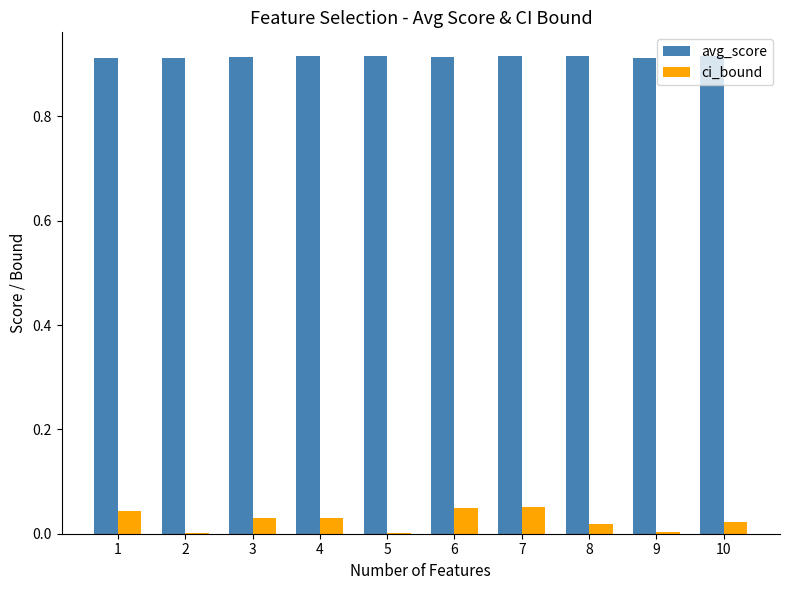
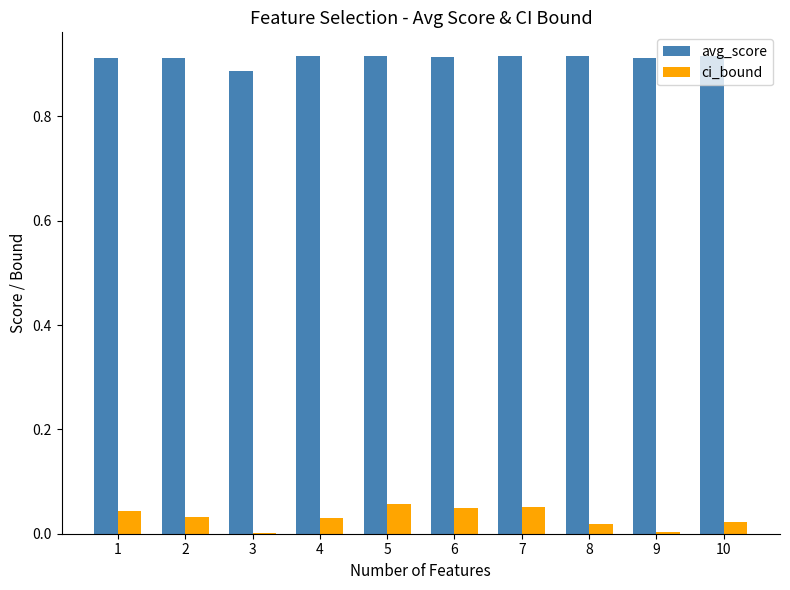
  {
    "avg_score": {
      "1": 0.91,
      "2": 0.91,
-     "3": 0.91,
+     "3": 0.89,
      "4": 0.92,
      "5": 0.92,
      "6": 0.91,
      "7": 0.92,
      "8": 0.92,
      "9": 0.91
    },
    "ci_bound": {
      "1": 0.04,
-     "2": 0.00,
-     "3": 0.03,
+     "2": 0.03,
+     "3": 0.00,
      "4": 0.03,
-     "5": 0.00,
+     "5": 0.06,
      "6": 0.05,
      "7": 0.05,
      "8": 0.02,
      "10": 0.02
    }
  }
